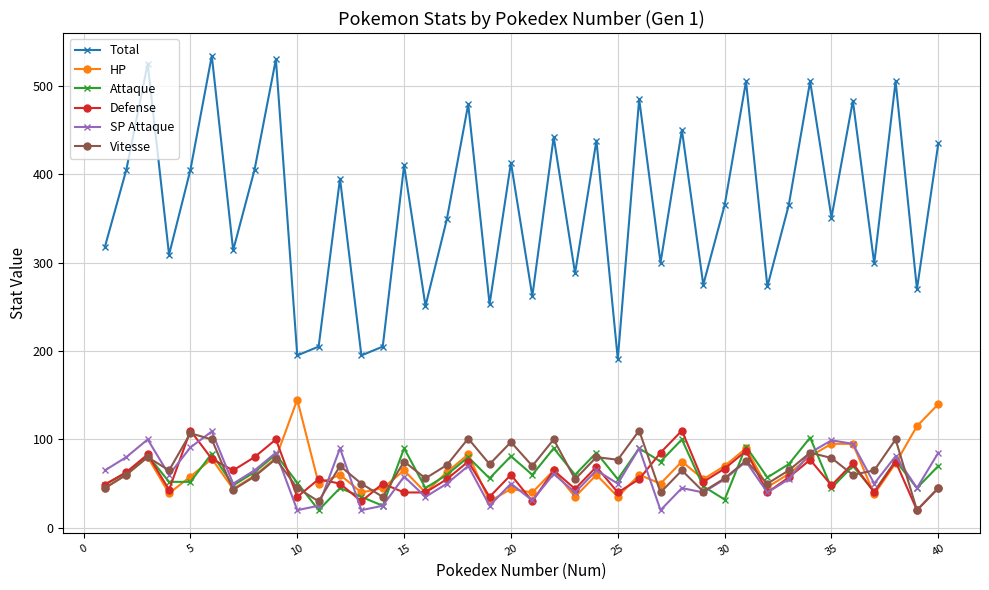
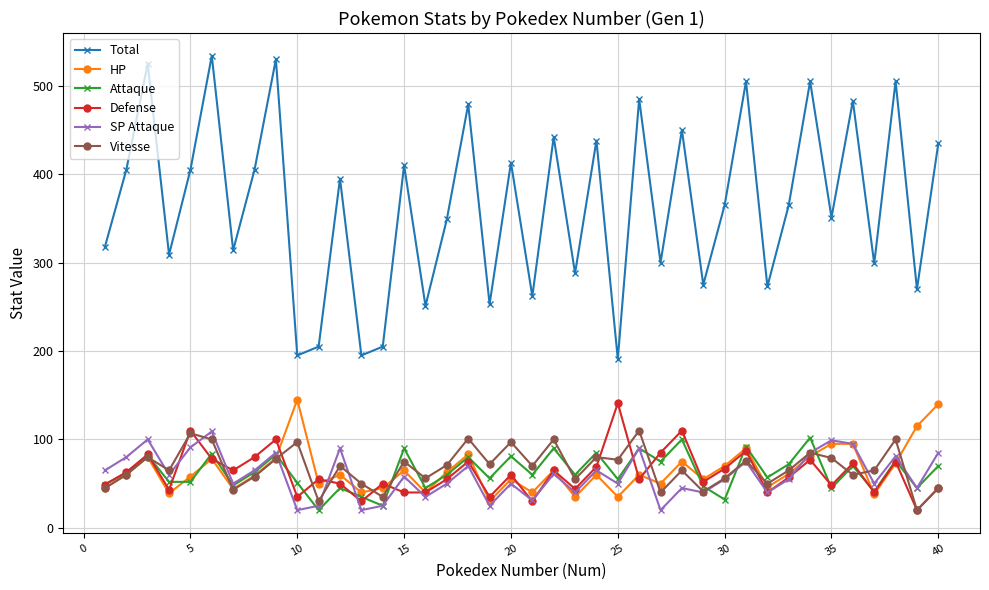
  {
    "Total": {
      "5": 410,
      "10": 200,
      "15": 410,
      "20": 410,
      "25": 190,
      "30": 370,
      "35": 350,
      "40": 440
    },
    "HP": {
      "5": 60,
      "10": 150,
      "15": 70,
-     "20": 40,
+     "20": 60,
      "25": 40,
      "30": 70,
      "35": 100,
      "40": 140
    },
    "Attaque": {
      "5": 50,
      "10": 50,
      "15": 90,
      "20": 80,
      "25": 60,
      "30": 30,
      "35": 50,
      "40": 70
    },
    "Defense": {
      "5": 110,
      "10": 40,
      "15": 40,
      "20": 60,
-     "25": 40,
+     "25": 140,
      "30": 70,
      "35": 50
    },
    "SP Attaque": {
      "5": 90,
      "10": 20,
      "15": 60,
      "20": 50,
      "25": 50,
      "35": 100,
      "40": 90
    },
    "Vitesse": {
      "5": 110,
-     "10": 50,
+     "10": 100,
      "15": 80,
      "20": 100,
      "25": 80,
      "35": 80
    }
  }
